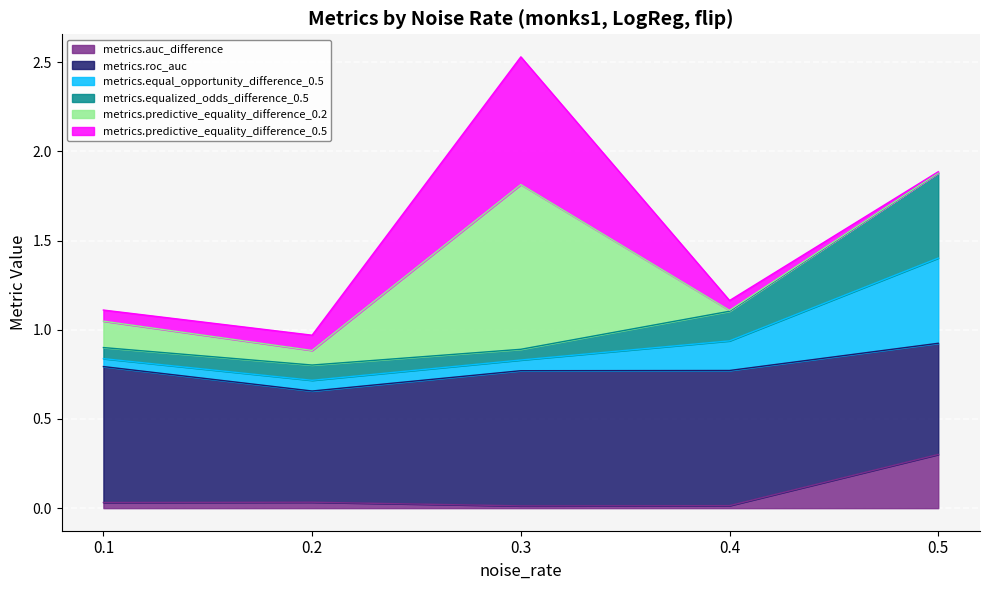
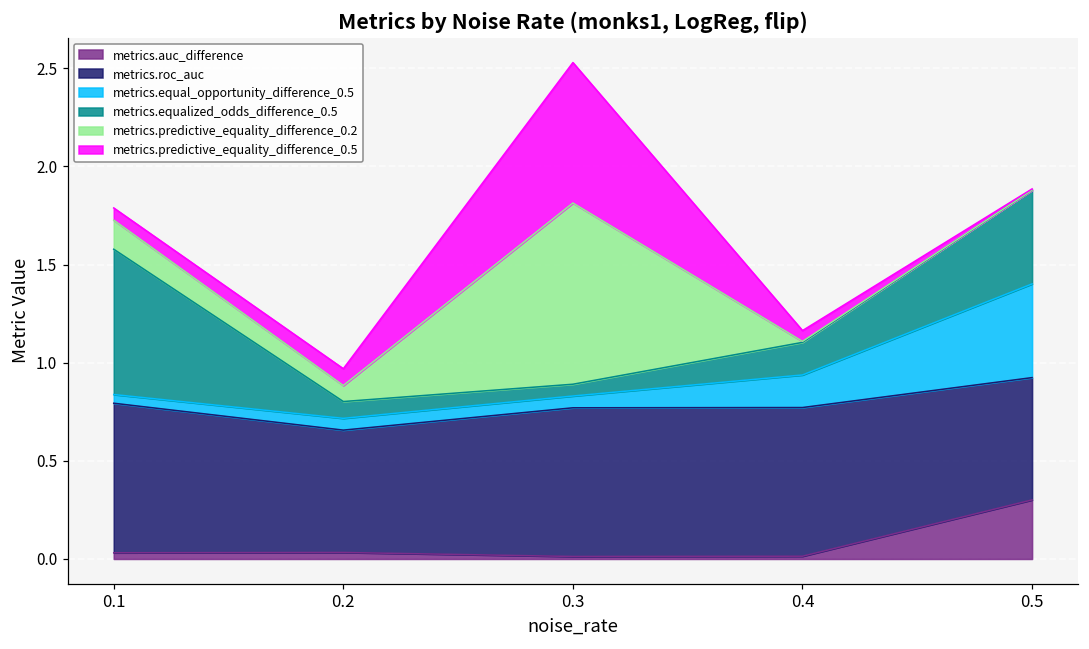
  {
    "metrics.auc_difference": {
      "0.1": 0.03,
      "0.2": 0.03,
      "0.3": 0.01,
      "0.4": 0.01,
      "0.5": 0.30
    },
    "metrics.roc_auc": {
      "0.1": 0.76,
      "0.2": 0.62,
      "0.3": 0.76,
      "0.4": 0.76,
      "0.5": 0.62
    },
    "metrics.equal_opportunity_difference_0.5": {
      "0.1": 0.04,
      "0.2": 0.06,
      "0.3": 0.06,
      "0.4": 0.17,
      "0.5": 0.48
    },
    "metrics.equalized_odds_difference_0.5": {
-     "0.1": 0.06,
+     "0.1": 0.74,
      "0.2": 0.09,
      "0.3": 0.06
    },
    "metrics.predictive_equality_difference_0.2": {
      "0.1": 0.15,
      "0.2": 0.08,
      "0.3": 0.92
    },
    "metrics.predictive_equality_difference_0.5": {
      "0.1": 0.06,
      "0.2": 0.09,
      "0.3": 0.72,
      "0.4": 0.05
    }
  }
